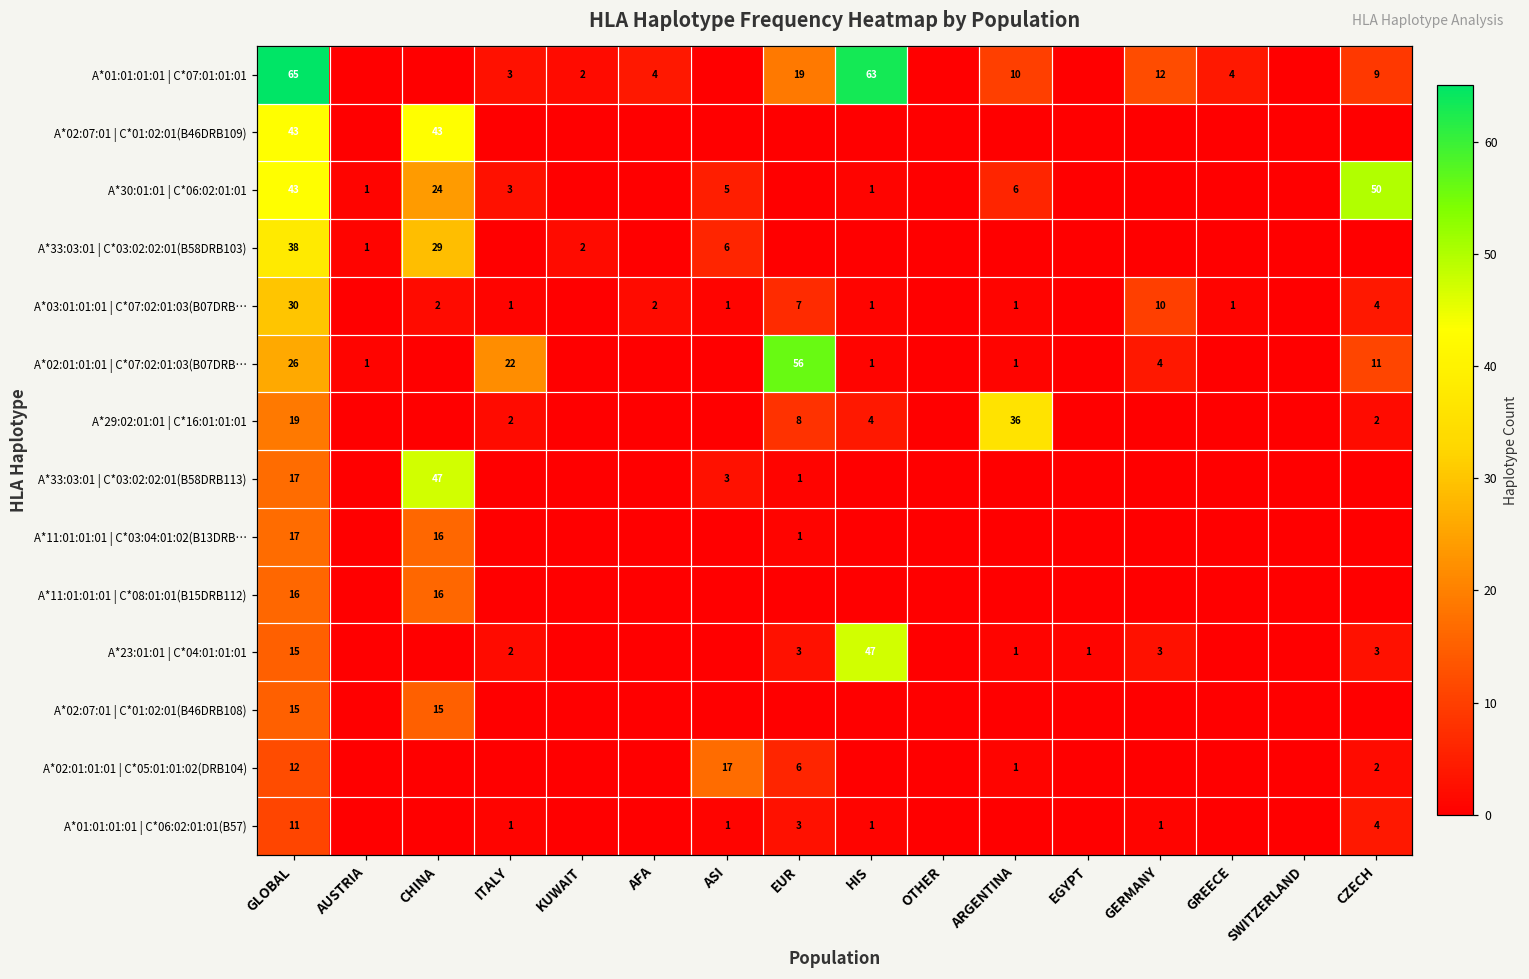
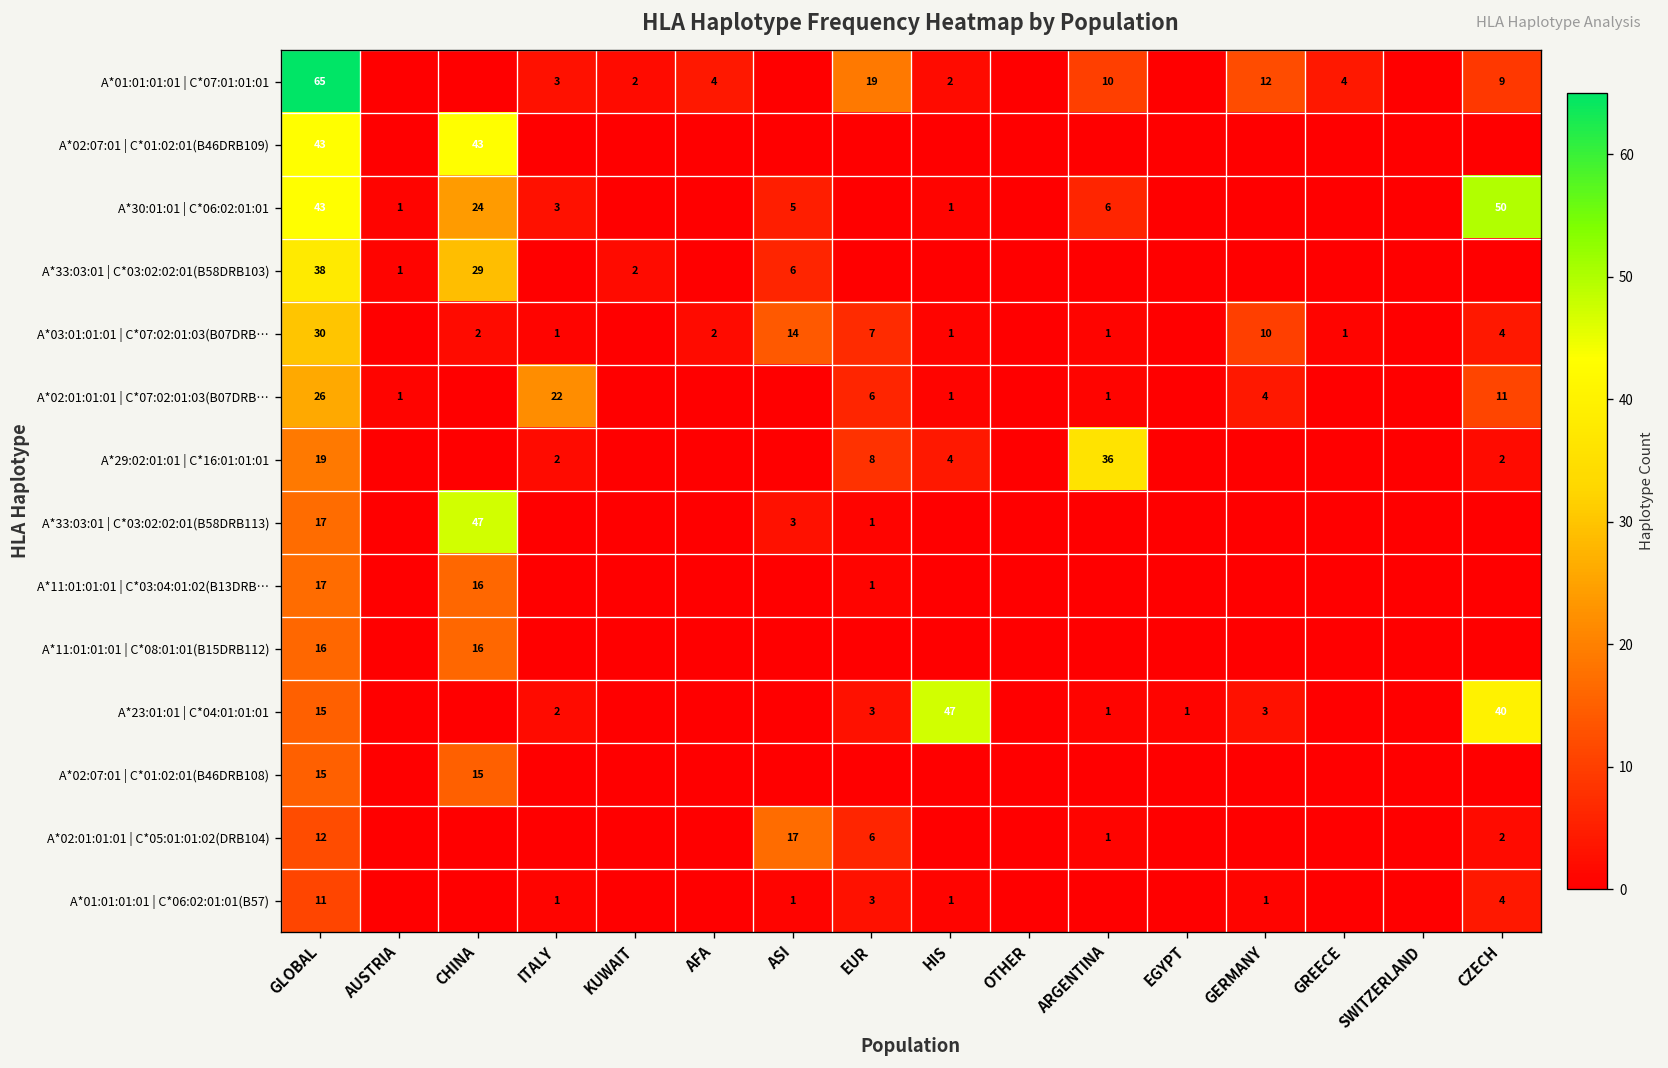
  {
    "A*01:01:01:01 | C*07:01:01:01": {
      "GLOBAL": 65,
      "ITALY": 3,
      "KUWAIT": 2,
      "AFA": 4,
      "EUR": 19,
-     "HIS": 63,
+     "HIS": 2,
      "ARGENTINA": 10,
      "GERMANY": 12,
      "GREECE": 4,
      "CZECH": 9
    },
    "A*02:07:01 | C*01:02:01(B46DRB109)": {
      "GLOBAL": 43,
      "CHINA": 43
    },
    "A*30:01:01 | C*06:02:01:01": {
      "GLOBAL": 43,
      "AUSTRIA": 1,
      "CHINA": 24,
      "ITALY": 3,
      "ASI": 5,
      "HIS": 1,
      "ARGENTINA": 6,
      "CZECH": 50
    },
    "A*33:03:01 | C*03:02:02:01(B58DRB103)": {
      "GLOBAL": 38,
      "AUSTRIA": 1,
      "CHINA": 29,
      "KUWAIT": 2,
      "ASI": 6
    },
    "A*03:01:01:01 | C*07:02:01:03(B07DRB…": {
      "GLOBAL": 30,
      "CHINA": 2,
      "ITALY": 1,
      "AFA": 2,
-     "ASI": 1,
+     "ASI": 14,
      "EUR": 7,
      "HIS": 1,
      "ARGENTINA": 1,
      "GERMANY": 10,
      "GREECE": 1,
      "CZECH": 4
    },
    "A*02:01:01:01 | C*07:02:01:03(B07DRB…": {
      "GLOBAL": 26,
      "AUSTRIA": 1,
      "ITALY": 22,
-     "EUR": 56,
+     "EUR": 6,
      "HIS": 1,
      "ARGENTINA": 1,
      "GERMANY": 4,
      "CZECH": 11
    },
    "A*29:02:01:01 | C*16:01:01:01": {
      "GLOBAL": 19,
      "ITALY": 2,
      "EUR": 8,
      "HIS": 4,
      "ARGENTINA": 36,
      "CZECH": 2
    },
    "A*33:03:01 | C*03:02:02:01(B58DRB113)": {
      "GLOBAL": 17,
      "CHINA": 47,
      "ASI": 3,
      "EUR": 1
    },
    "A*11:01:01:01 | C*03:04:01:02(B13DRB…": {
      "GLOBAL": 17,
      "CHINA": 16,
      "EUR": 1
    },
    "A*11:01:01:01 | C*08:01:01(B15DRB112)": {
      "GLOBAL": 16,
      "CHINA": 16
    },
    "A*23:01:01 | C*04:01:01:01": {
      "GLOBAL": 15,
      "ITALY": 2,
      "EUR": 3,
      "HIS": 47,
      "ARGENTINA": 1,
      "EGYPT": 1,
      "GERMANY": 3,
-     "CZECH": 3
+     "CZECH": 40
    },
    "A*02:07:01 | C*01:02:01(B46DRB108)": {
      "GLOBAL": 15,
      "CHINA": 15
    },
    "A*02:01:01:01 | C*05:01:01:02(DRB104)": {
      "GLOBAL": 12,
      "ASI": 17,
      "EUR": 6,
      "ARGENTINA": 1,
      "CZECH": 2
    },
    "A*01:01:01:01 | C*06:02:01:01(B57)": {
      "GLOBAL": 11,
      "ITALY": 1,
      "ASI": 1,
      "EUR": 3,
      "HIS": 1,
      "GERMANY": 1,
      "CZECH": 4
    }
  }
